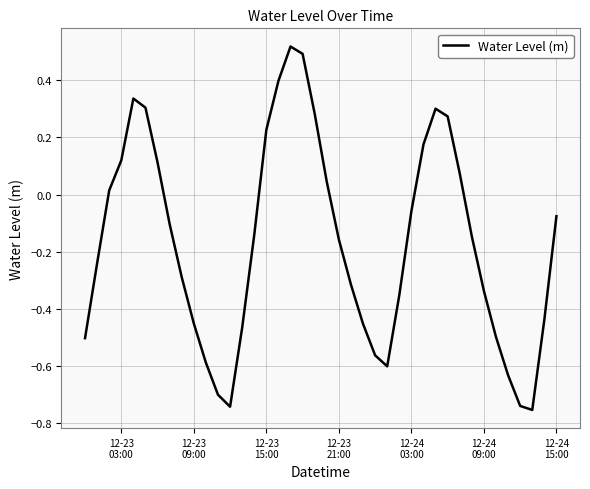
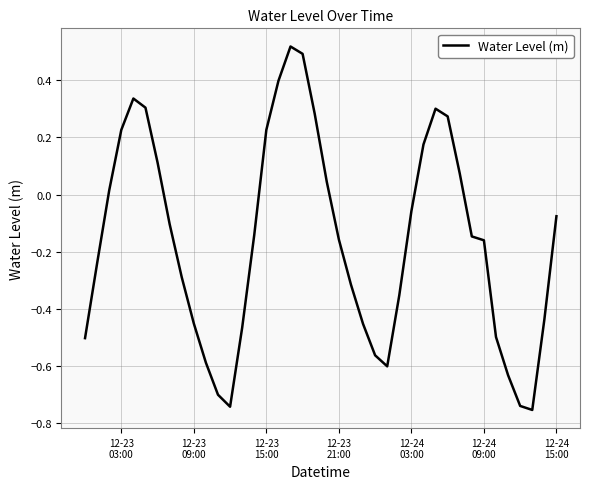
  {
-   "12-23 03:00": 0.12,
+   "12-23 03:00": 0.23,
    "12-23 09:00": -0.45,
    "12-23 15:00": 0.23,
    "12-23 21:00": -0.16,
    "12-24 03:00": -0.06,
-   "12-24 09:00": -0.34,
+   "12-24 09:00": -0.16,
    "12-24 15:00": -0.08
  }
